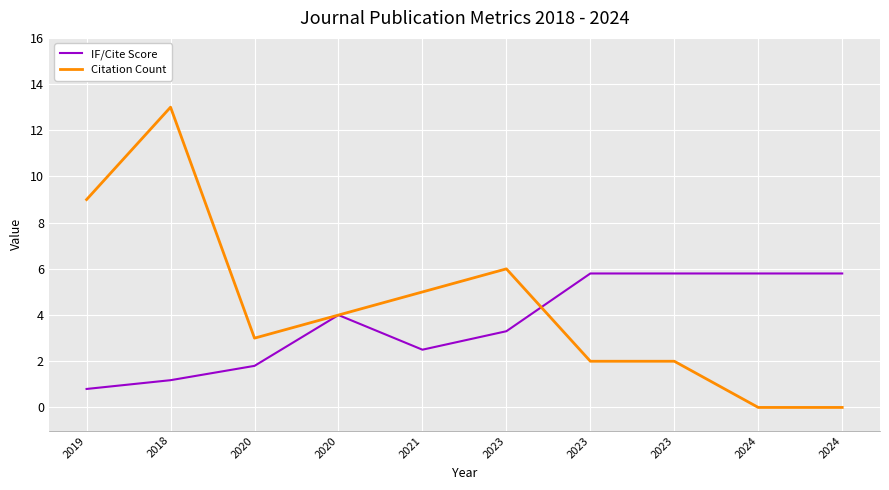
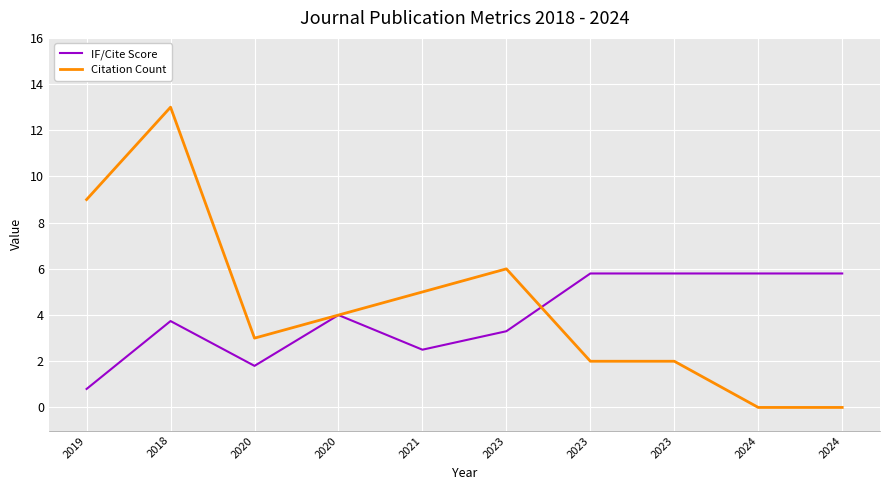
  {
    "IF/Cite Score": {
      "2019": 0.8,
-     "2018": 1.2,
+     "2018": 3.7,
      "2021": 2.5
    },
    "Citation Count": {
      "2019": 9.0,
      "2018": 13.0,
      "2021": 5.0
    }
  }
